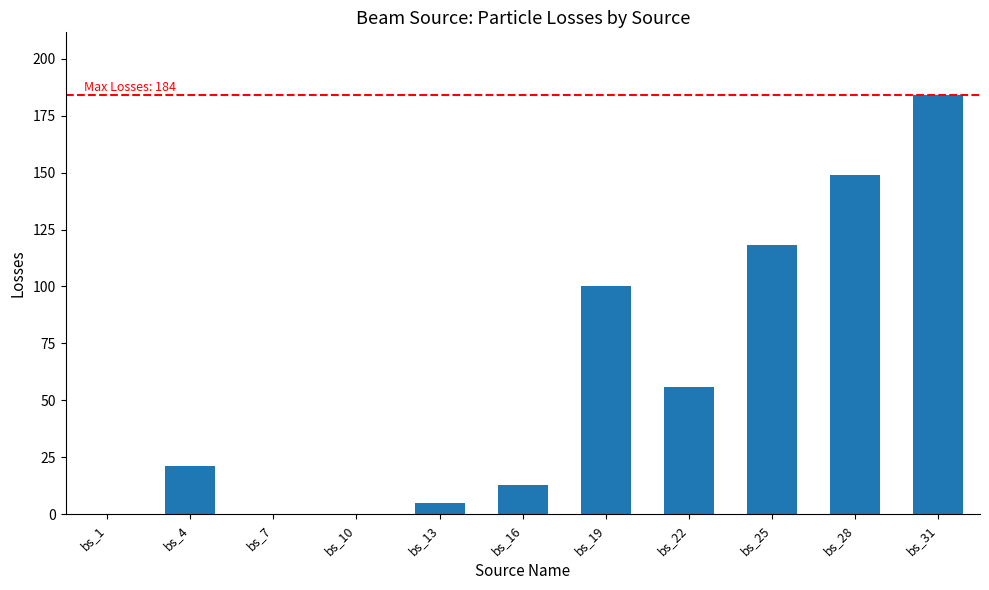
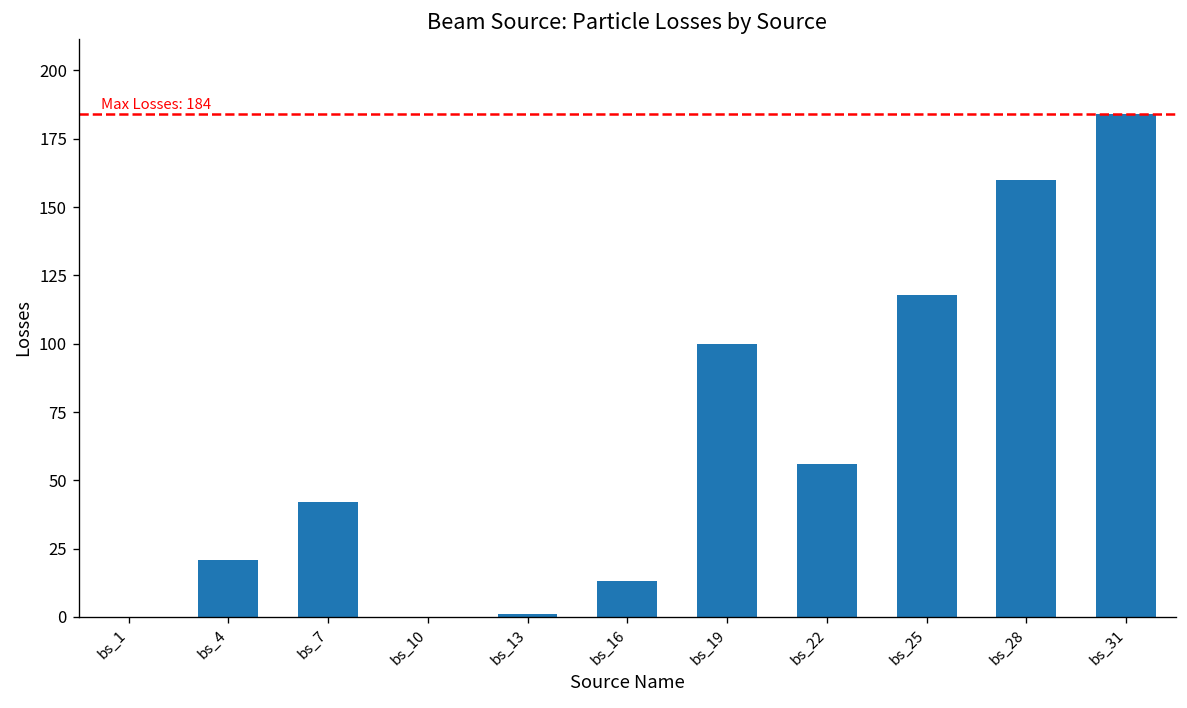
  {
    "bs_1": 0,
    "bs_4": 21,
-   "bs_7": 0,
+   "bs_7": 42,
    "bs_10": 0,
-   "bs_13": 5,
+   "bs_13": 1,
    "bs_16": 13,
    "bs_19": 100,
    "bs_22": 56,
    "bs_25": 118,
-   "bs_28": 149,
+   "bs_28": 160,
    "bs_31": 184
  }
